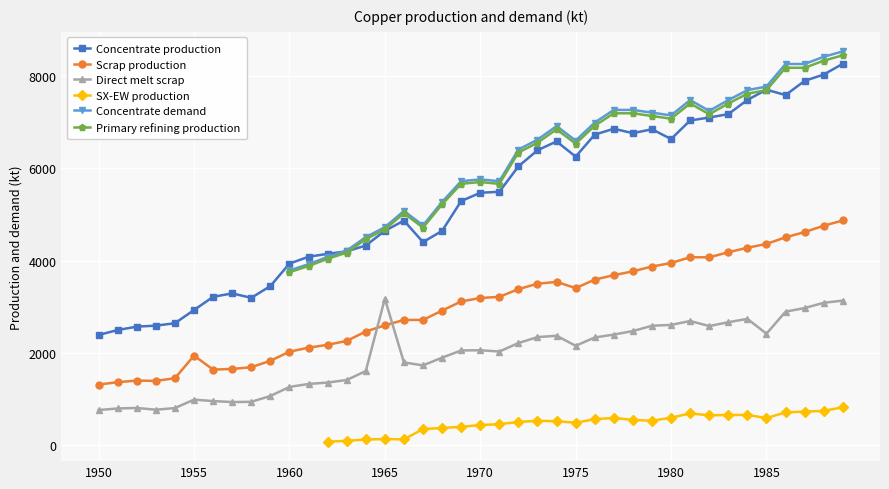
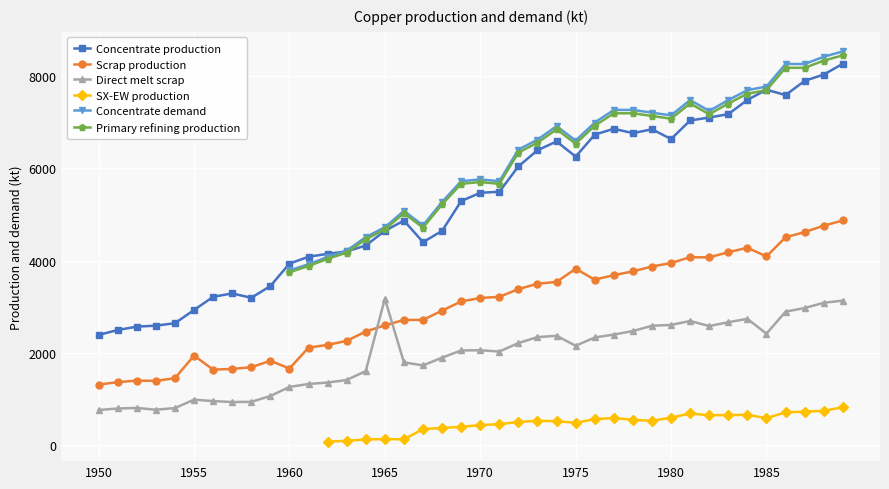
  {
    "Scrap production": {
      "1950": 1300,
      "1955": 1900,
-     "1960": 2000,
+     "1960": 1700,
      "1965": 2600,
      "1970": 3200,
-     "1975": 3400,
+     "1975": 3800,
      "1980": 3900,
-     "1985": 4400
+     "1985": 4100
    },
    "Direct melt scrap": {
      "1950": 800,
      "1955": 1000,
      "1960": 1300,
      "1965": 3200,
      "1970": 2100,
      "1975": 2200,
      "1980": 2600,
      "1985": 2400
    },
    "SX-EW production": {
      "1965": 100,
      "1970": 400,
      "1975": 500,
      "1980": 600,
      "1985": 600
    },
    "Primary refining production": {
      "1970": 5700,
      "1975": 6500,
      "1980": 7100
    }
  }
